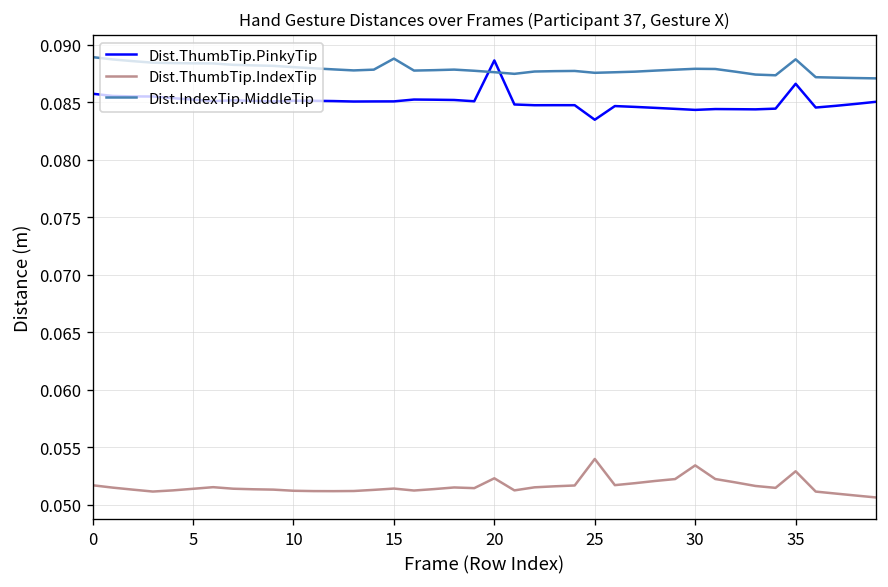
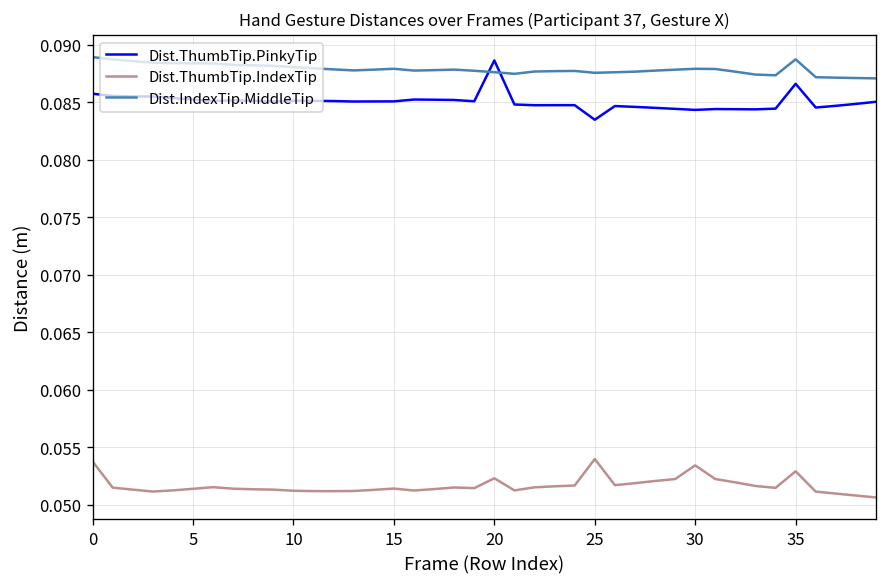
  {
    "Dist.ThumbTip.PinkyTip": {
      "0": 0.086,
      "15": 0.085,
      "20": 0.089,
      "25": 0.083,
      "30": 0.084,
      "35": 0.087
    },
    "Dist.ThumbTip.IndexTip": {
-     "0": 0.052,
+     "0": 0.054,
      "5": 0.051,
      "10": 0.051,
      "15": 0.051,
      "20": 0.052,
      "25": 0.054,
      "30": 0.053,
      "35": 0.053
    },
    "Dist.IndexTip.MiddleTip": {
      "0": 0.089,
-     "15": 0.089,
+     "15": 0.088,
      "20": 0.088,
      "25": 0.088,
      "30": 0.088,
      "35": 0.089
    }
  }
